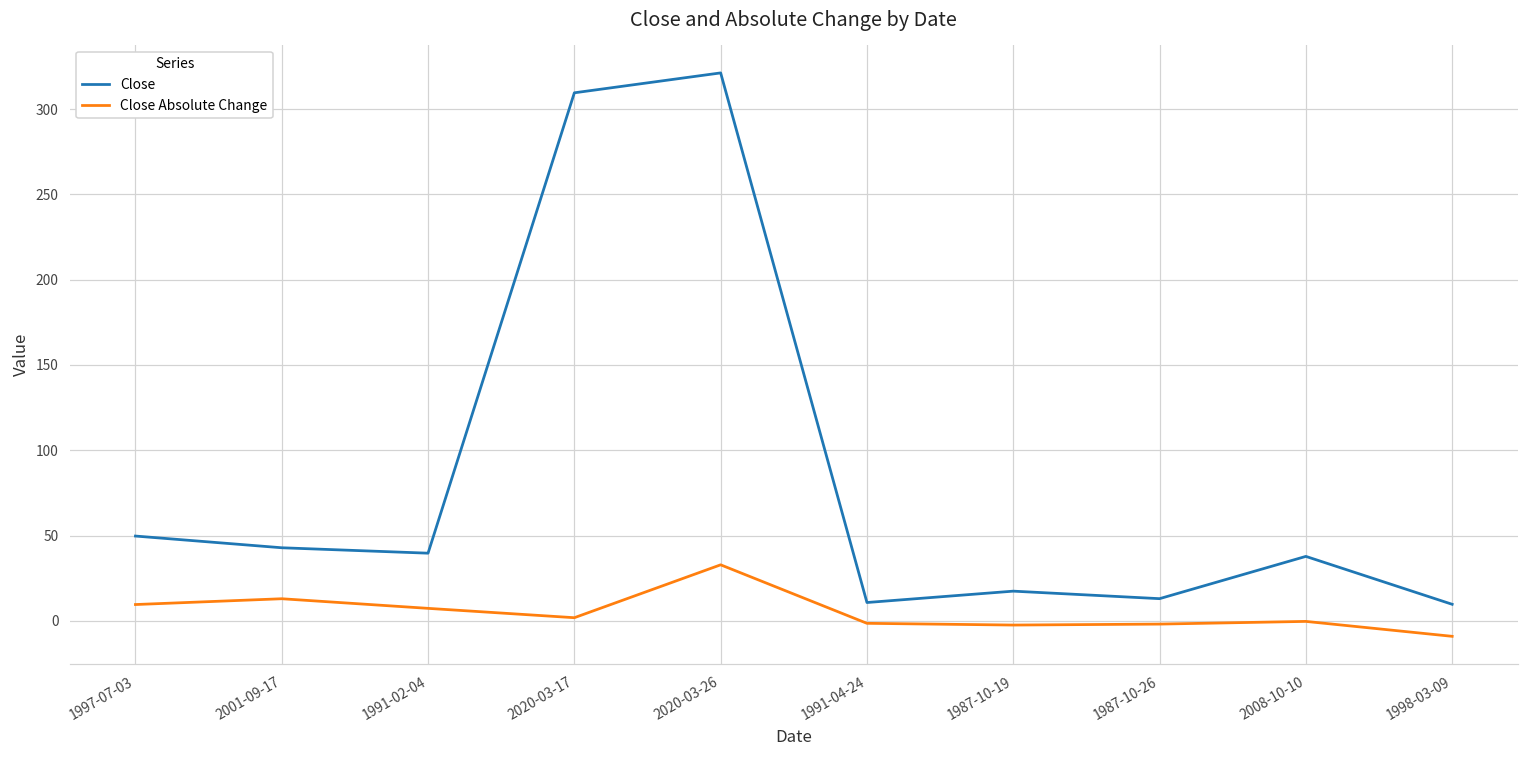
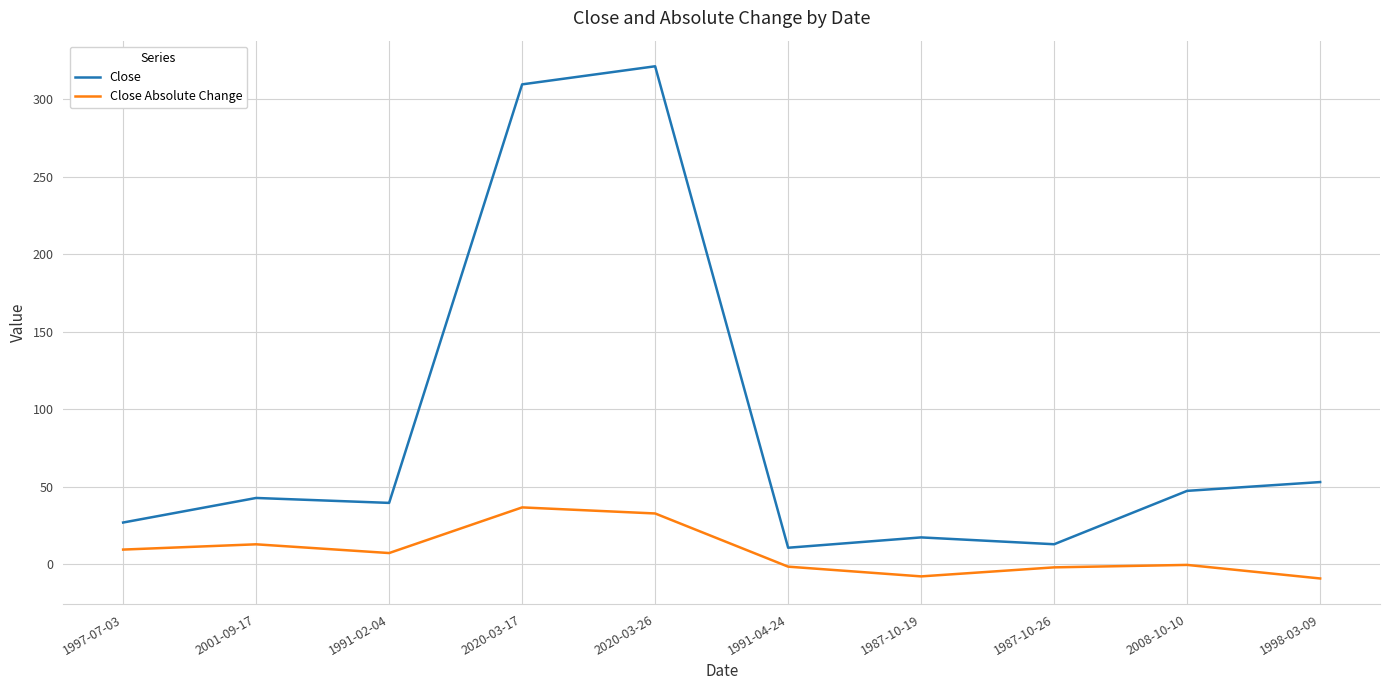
  {
    "Close": {
-     "1997-07-03": 50,
+     "1997-07-03": 27,
      "2001-09-17": 43,
      "1991-02-04": 40,
      "2020-03-17": 310,
      "2020-03-26": 321,
      "1991-04-24": 11,
      "1987-10-19": 17,
      "1987-10-26": 13,
-     "2008-10-10": 38,
-     "1998-03-09": 10
+     "2008-10-10": 47,
+     "1998-03-09": 53
    },
    "Close Absolute Change": {
      "1997-07-03": 10,
      "2001-09-17": 13,
      "1991-02-04": 7,
-     "2020-03-17": 2,
+     "2020-03-17": 37,
      "2020-03-26": 33,
      "1991-04-24": -1,
-     "1987-10-19": -2,
+     "1987-10-19": -8,
      "1987-10-26": -2,
      "2008-10-10": 0,
      "1998-03-09": -9
    }
  }
